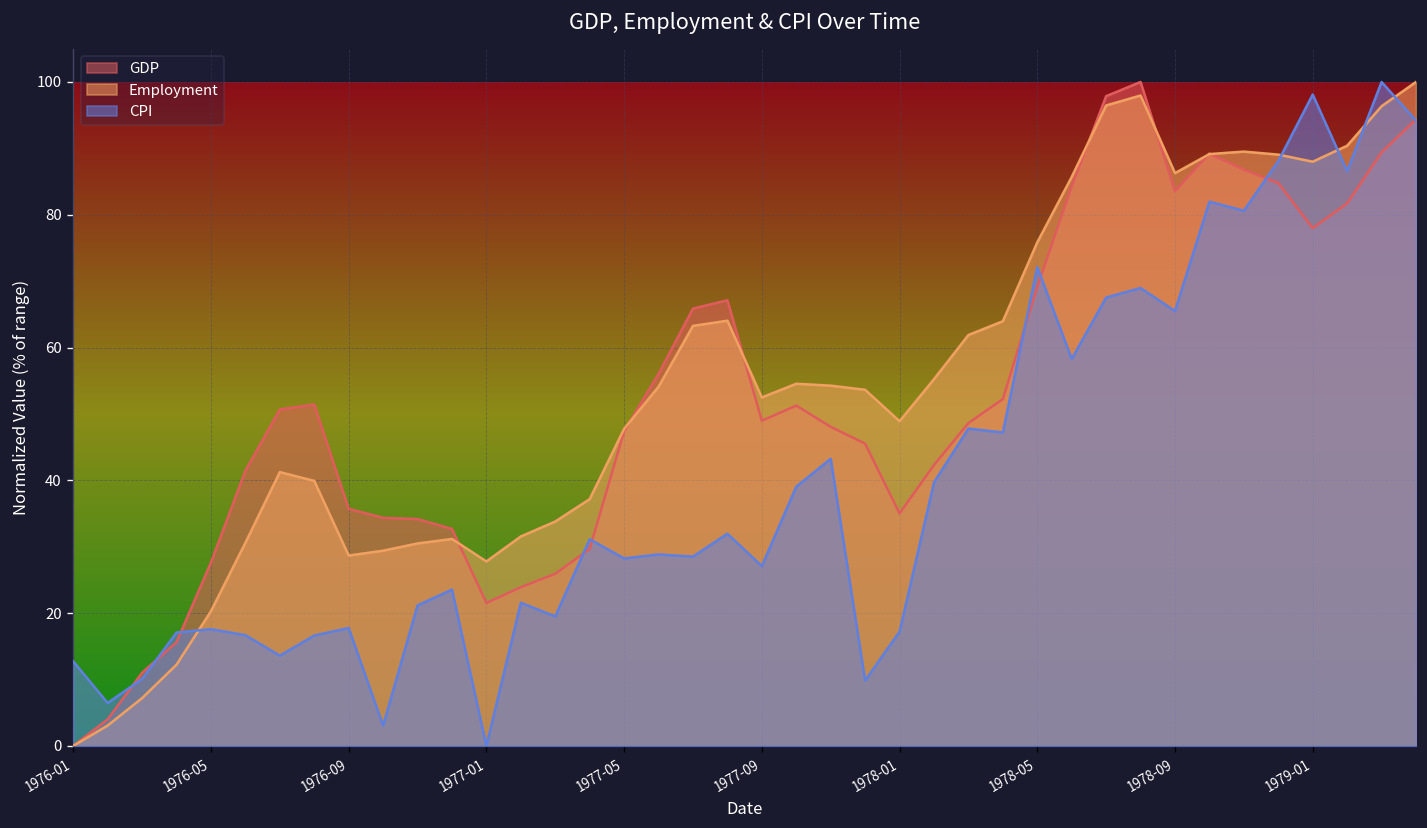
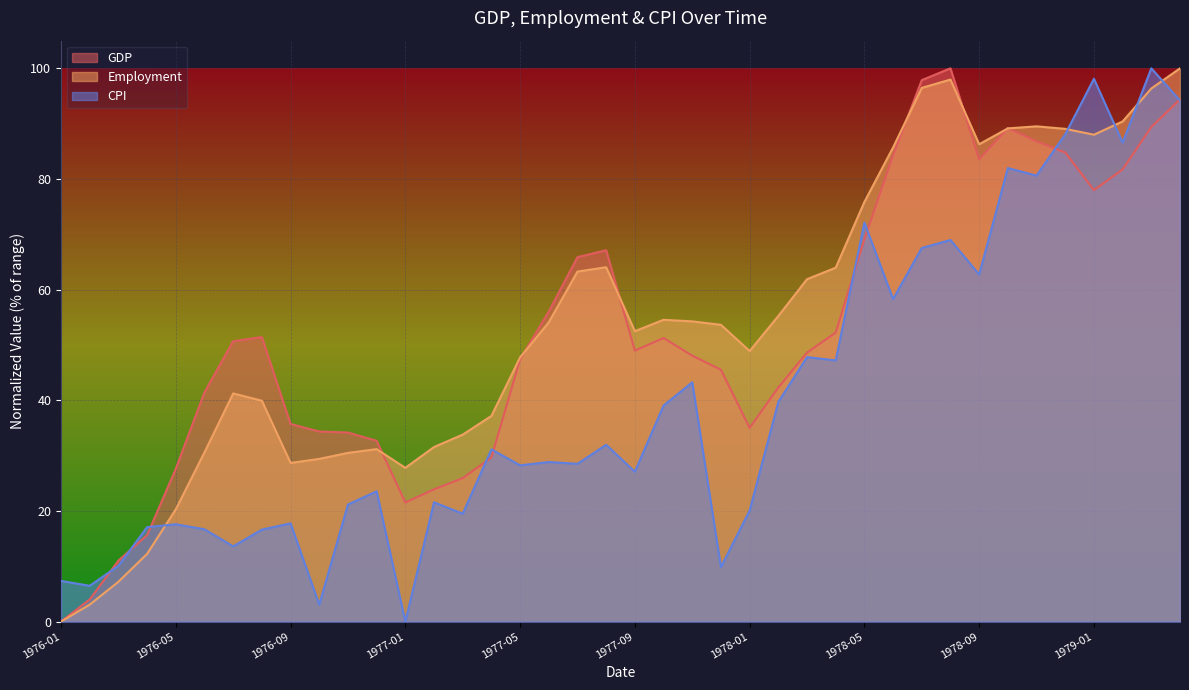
  {
    "CPI": {
-     "1976-01": 13,
+     "1976-01": 7,
      "1976-05": 18,
      "1976-09": 18,
      "1977-01": 0,
      "1977-05": 28,
      "1977-09": 27,
-     "1978-01": 17,
+     "1978-01": 20,
      "1978-05": 72,
-     "1978-09": 66,
+     "1978-09": 63,
      "1979-01": 98
    }
  }
